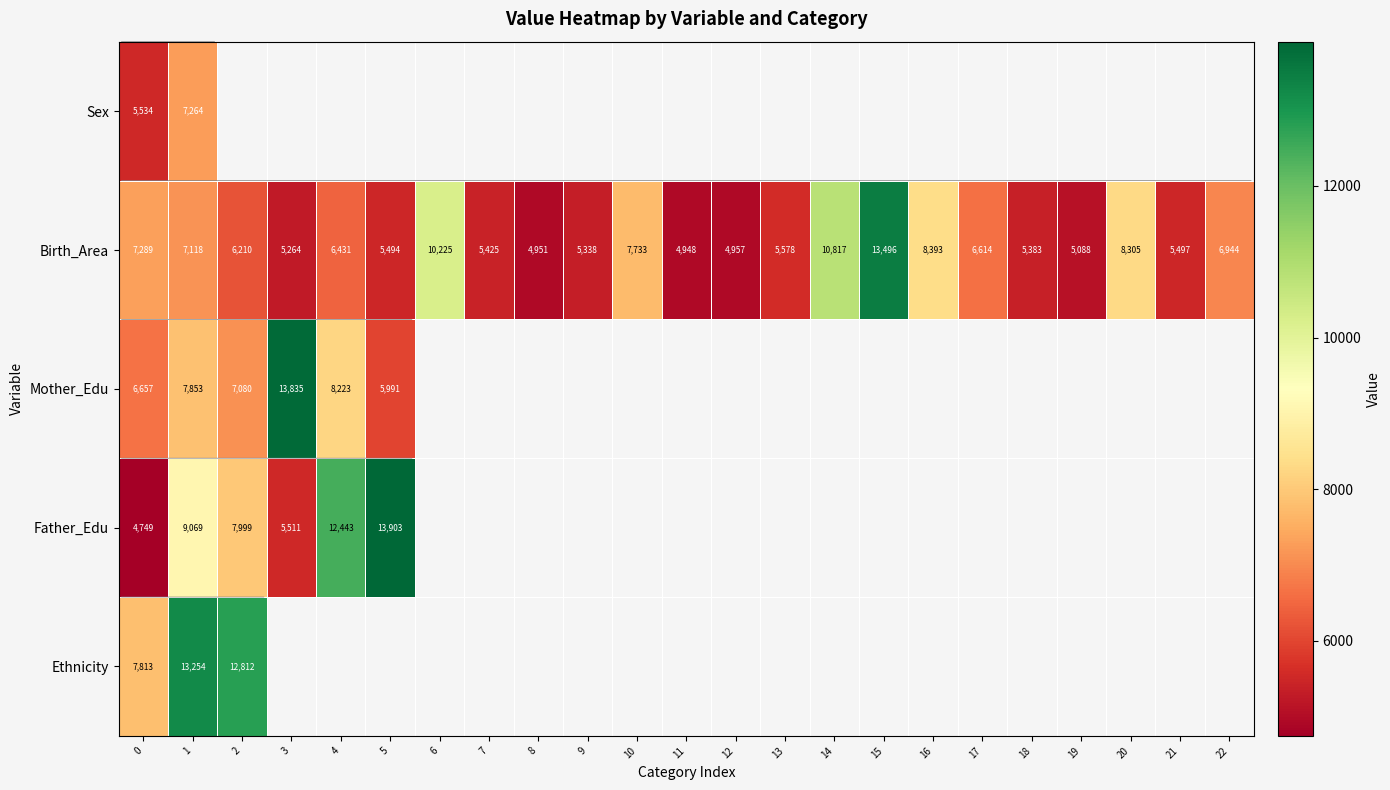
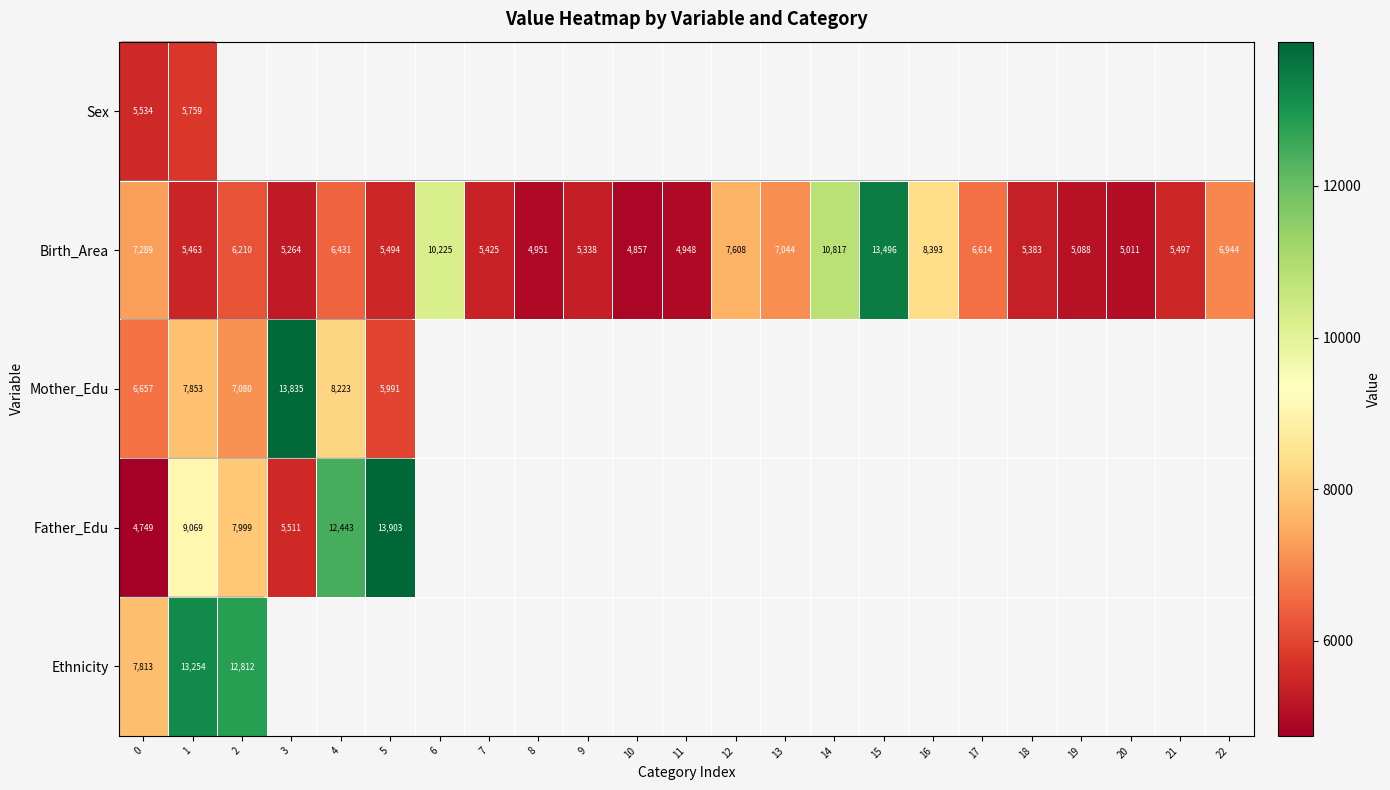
  {
    "Sex": {
      "0": "5,534",
-     "1": "7,264"
+     "1": "5,759"
    },
    "Birth_Area": {
      "0": "7,289",
-     "1": "7,118",
+     "1": "5,463",
      "2": "6,210",
      "3": "5,264",
      "4": "6,431",
      "5": "5,494",
      "6": "10,225",
      "7": "5,425",
      "8": "4,951",
      "9": "5,338",
-     "10": "7,733",
+     "10": "4,857",
      "11": "4,948",
-     "12": "4,957",
-     "13": "5,578",
+     "12": "7,608",
+     "13": "7,044",
      "14": "10,817",
      "15": "13,496",
      "16": "8,393",
      "17": "6,614",
      "18": "5,383",
      "19": "5,088",
-     "20": "8,305",
+     "20": "5,011",
      "21": "5,497",
      "22": "6,944"
    },
    "Mother_Edu": {
      "0": "6,657",
      "1": "7,853",
      "2": "7,080",
      "3": "13,835",
      "4": "8,223",
      "5": "5,991"
    },
    "Father_Edu": {
      "0": "4,749",
      "1": "9,069",
      "2": "7,999",
      "3": "5,511",
      "4": "12,443",
      "5": "13,903"
    },
    "Ethnicity": {
      "0": "7,813",
      "1": "13,254",
      "2": "12,812"
    }
  }
